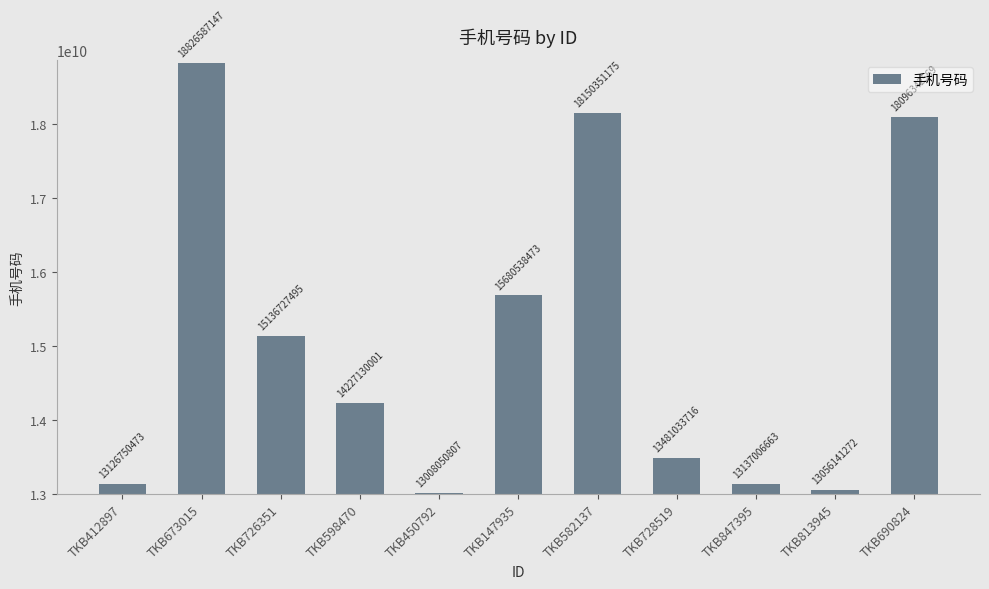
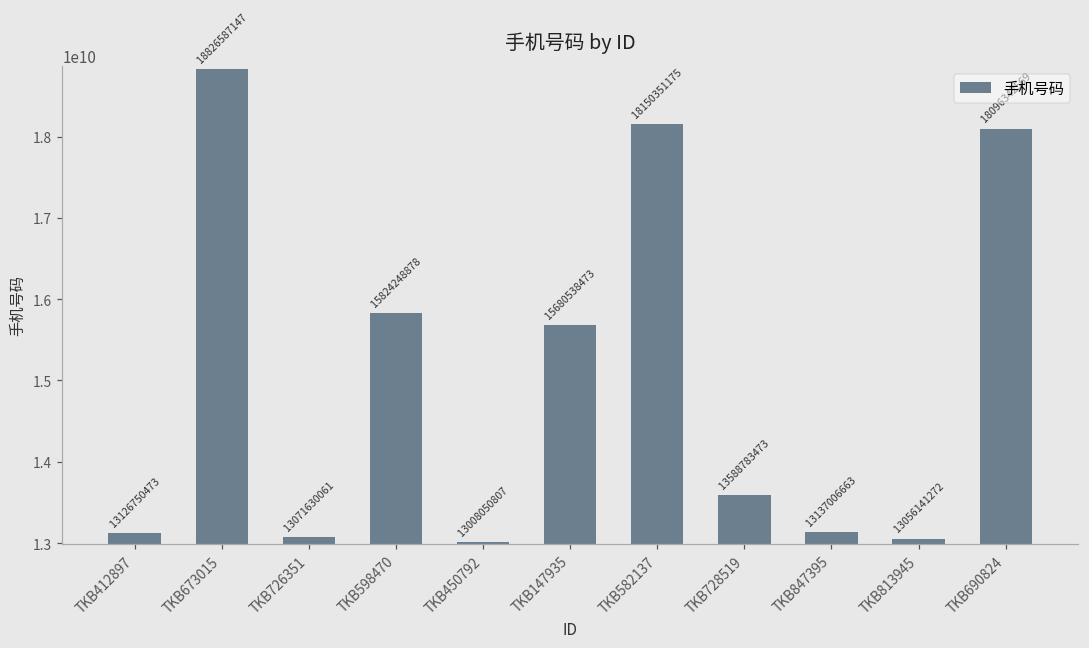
  {
    "TKB412897": 13126750473,
    "TKB673015": 18826587147,
-   "TKB726351": 15136727495,
-   "TKB598470": 14227130001,
+   "TKB726351": 13071630061,
+   "TKB598470": 15824248878,
    "TKB450792": 13008050807,
    "TKB147935": 15680538473,
    "TKB582137": 18150351175,
-   "TKB728519": 13481033716,
+   "TKB728519": 13588783473,
    "TKB847395": 13137006663,
    "TKB813945": 13056141272
  }
